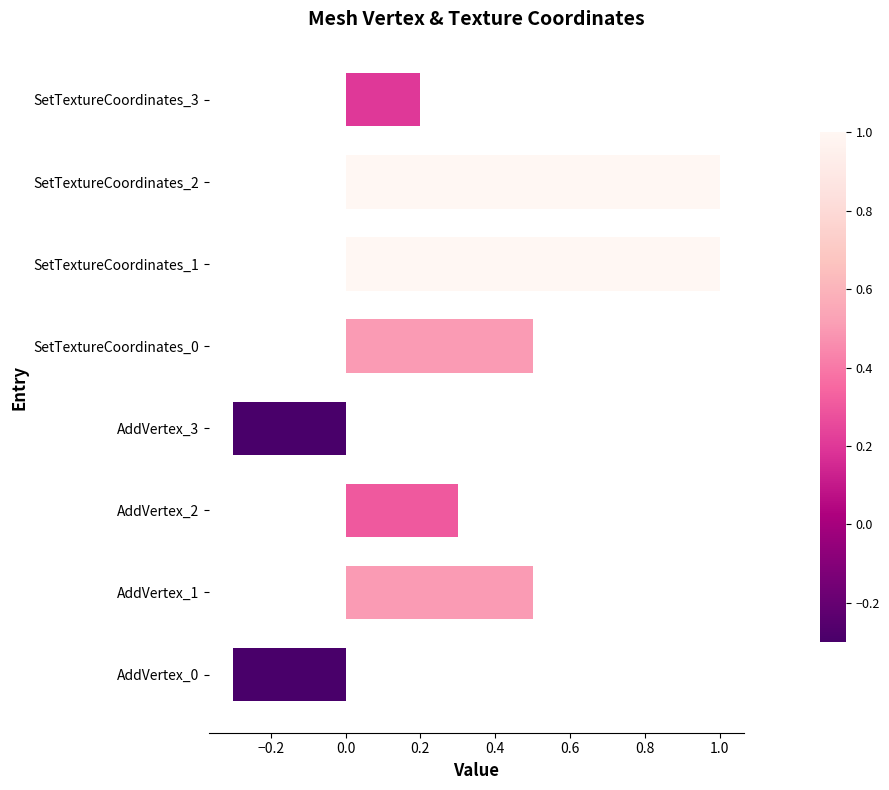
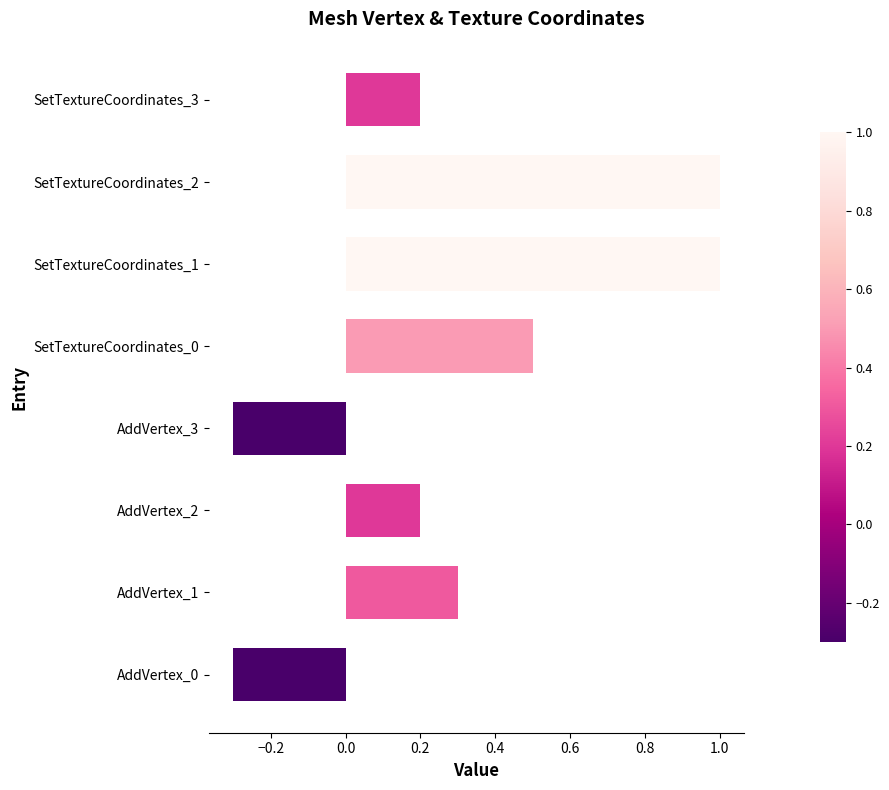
  {
    "SetTextureCoordinates_3": 0.2,
    "SetTextureCoordinates_2": 1.0,
    "SetTextureCoordinates_1": 1.0,
    "SetTextureCoordinates_0": 0.5,
    "AddVertex_3": -0.3,
-   "AddVertex_2": 0.3,
-   "AddVertex_1": 0.5,
+   "AddVertex_2": 0.2,
+   "AddVertex_1": 0.3,
    "AddVertex_0": -0.3
  }
